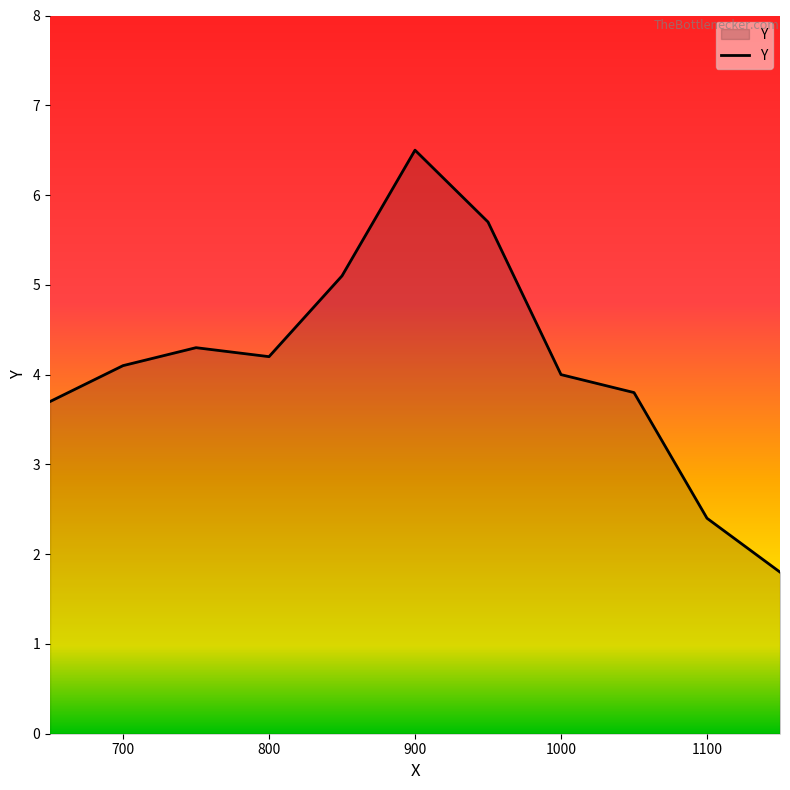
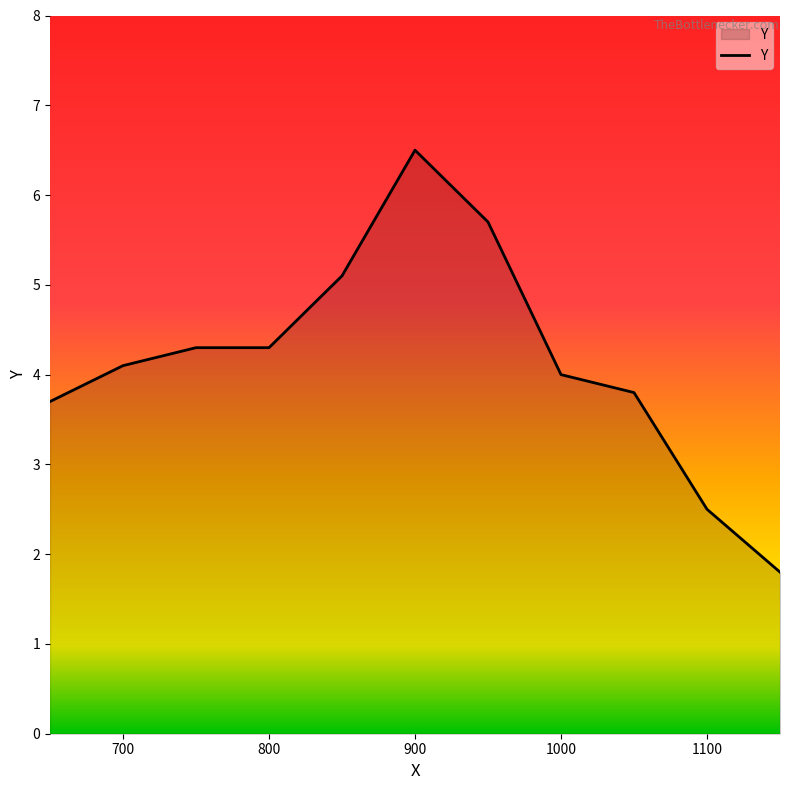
  {
    "700": 4.1,
-   "800": 4.2,
+   "800": 4.3,
    "900": 6.5,
    "1000": 4.0,
-   "1100": 2.4
+   "1100": 2.5
  }
